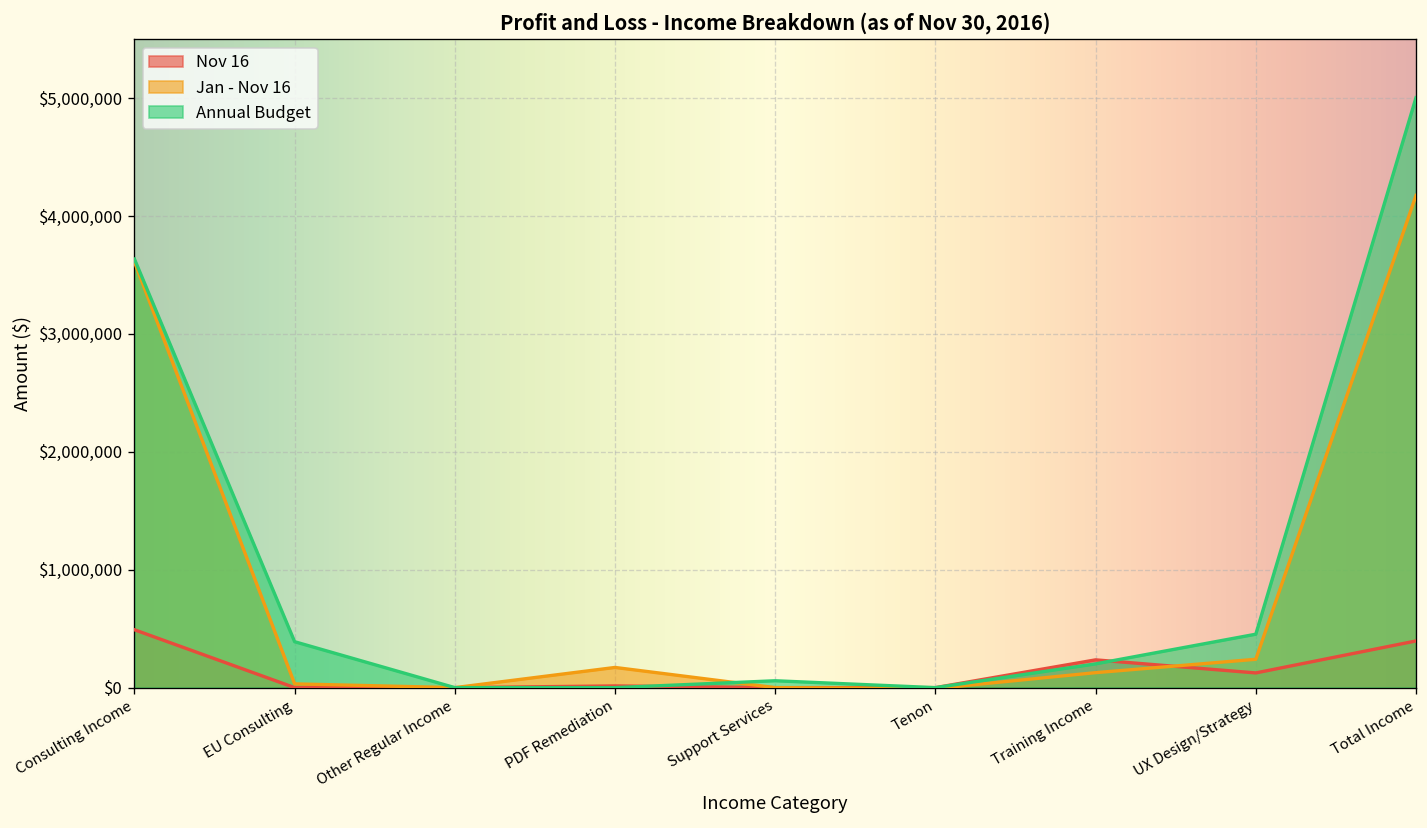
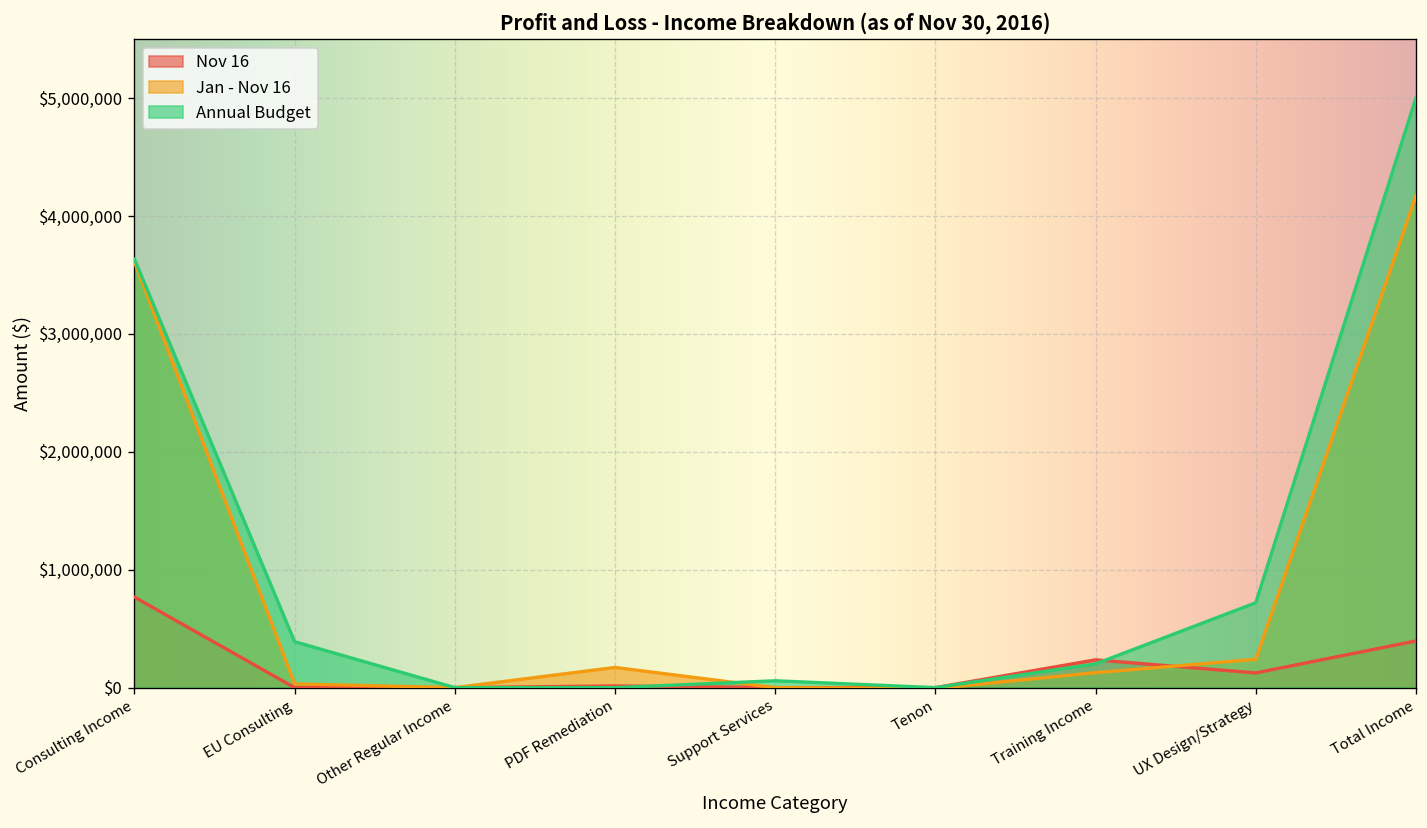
  {
    "Nov 16": {
-     "Consulting Income": "$500,000",
+     "Consulting Income": "$800,000",
      "EU Consulting": "$0",
      "Training Income": "$200,000",
      "UX Design/Strategy": "$100,000",
      "Total Income": "$400,000"
    },
    "Annual Budget": {
      "EU Consulting": "$400,000",
      "Support Services": "$100,000",
      "Training Income": "$200,000",
-     "UX Design/Strategy": "$500,000",
+     "UX Design/Strategy": "$700,000",
      "Total Income": "$5,000,000"
    }
  }
